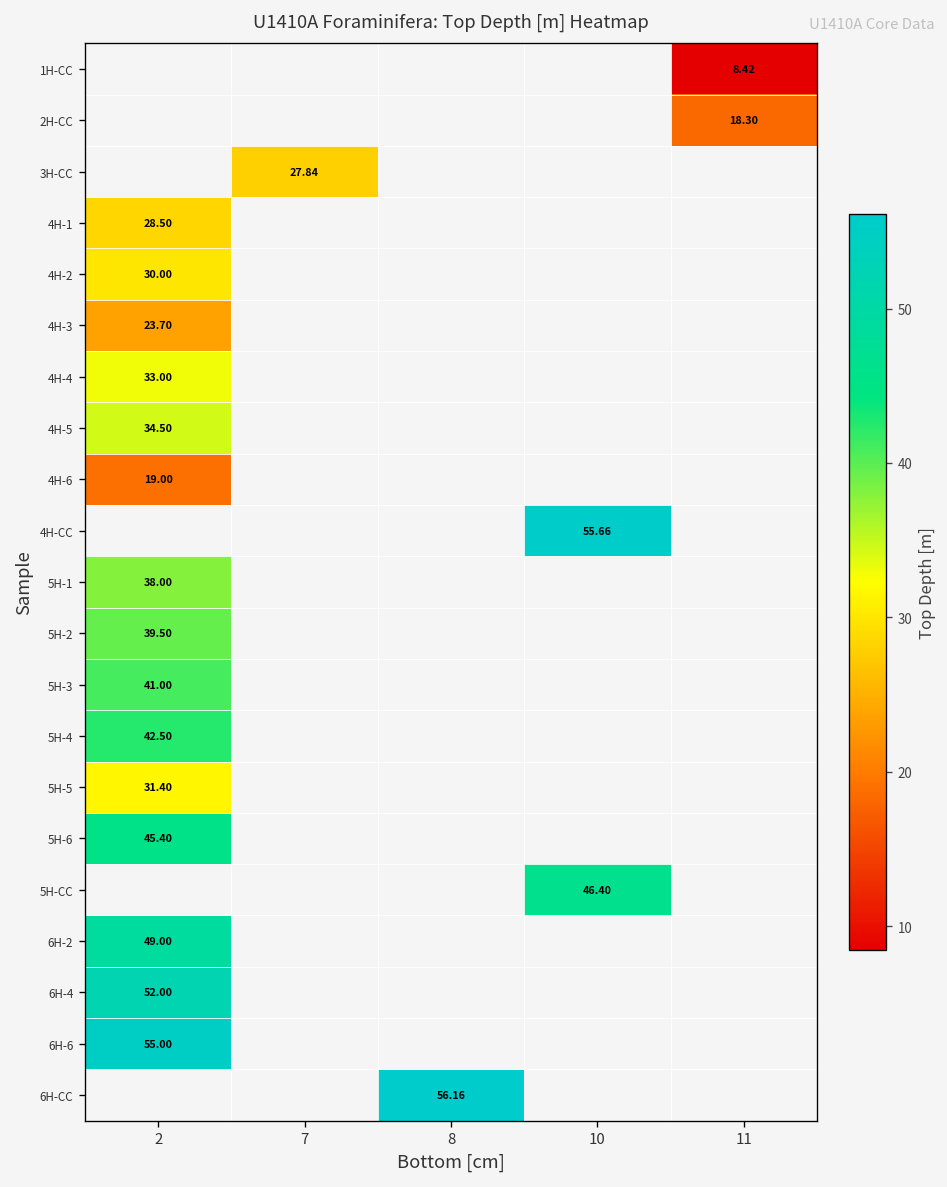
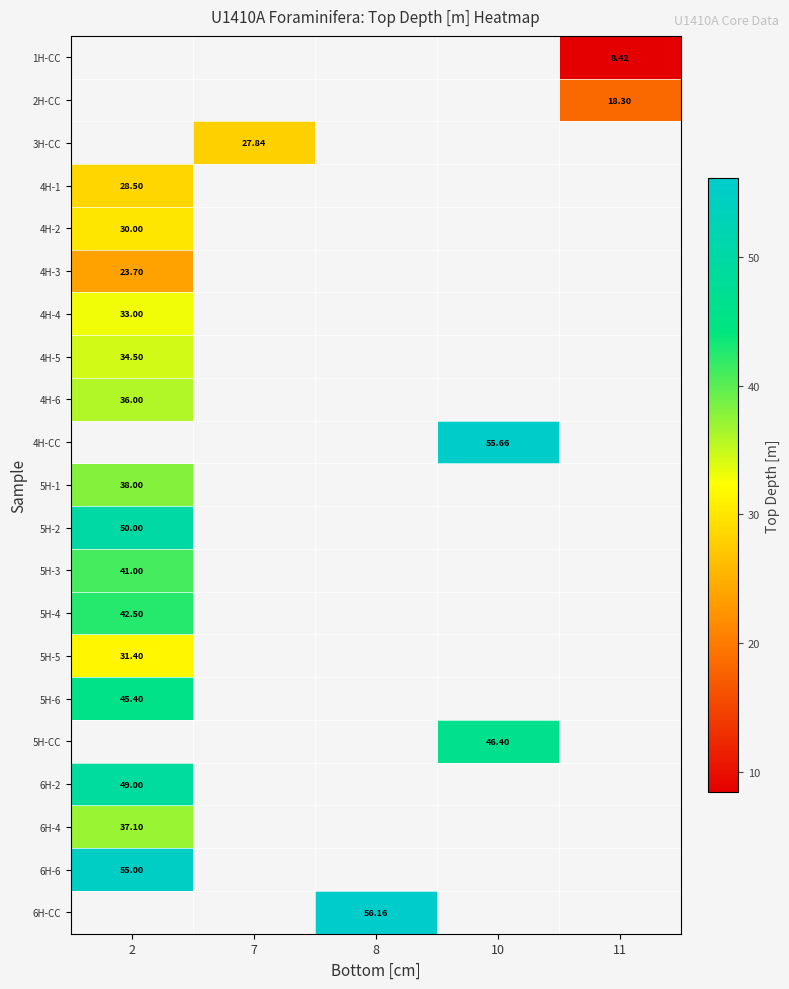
  {
    "1H-CC": {
      "11": 8.42
    },
    "2H-CC": {
      "11": 18.30
    },
    "3H-CC": {
      "7": 27.84
    },
    "4H-1": {
      "2": 28.50
    },
    "4H-2": {
      "2": 30.00
    },
    "4H-3": {
      "2": 23.70
    },
    "4H-4": {
      "2": 33.00
    },
    "4H-5": {
      "2": 34.50
    },
    "4H-6": {
-     "2": 19.00
+     "2": 36.00
    },
    "4H-CC": {
      "10": 55.66
    },
    "5H-1": {
      "2": 38.00
    },
    "5H-2": {
-     "2": 39.50
+     "2": 50.00
    },
    "5H-3": {
      "2": 41.00
    },
    "5H-4": {
      "2": 42.50
    },
    "5H-5": {
      "2": 31.40
    },
    "5H-6": {
      "2": 45.40
    },
    "5H-CC": {
      "10": 46.40
    },
    "6H-2": {
      "2": 49.00
    },
    "6H-4": {
-     "2": 52.00
+     "2": 37.10
    },
    "6H-6": {
      "2": 55.00
    },
    "6H-CC": {
      "8": 56.16
    }
  }
